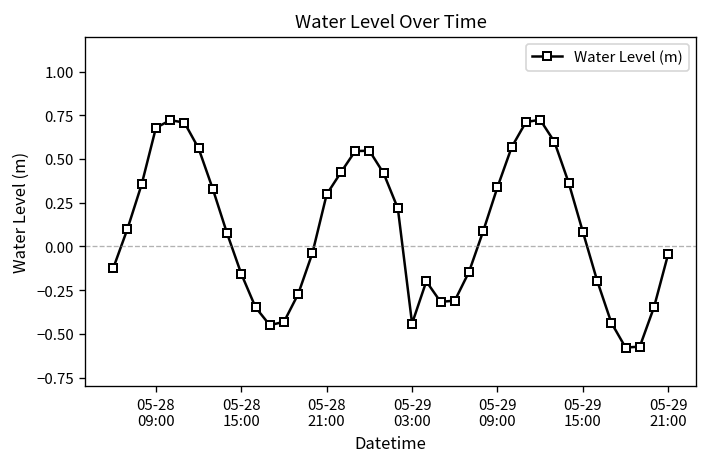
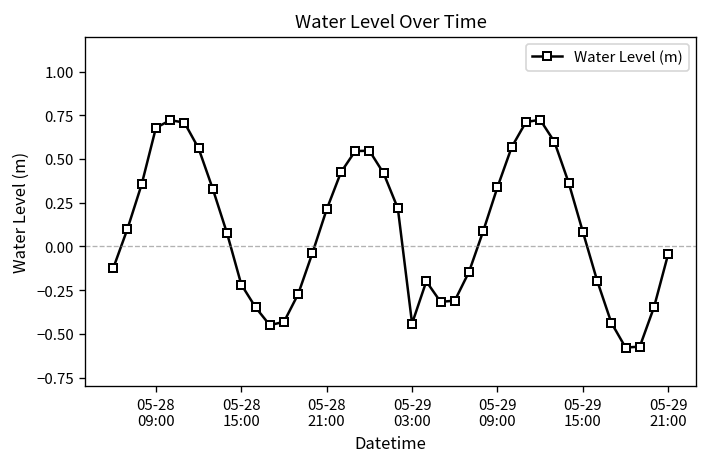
  {
    "05-28 09:00": 0.68,
-   "05-28 15:00": -0.16,
-   "05-28 21:00": 0.30,
+   "05-28 15:00": -0.22,
+   "05-28 21:00": 0.21,
    "05-29 03:00": -0.44,
    "05-29 09:00": 0.34,
    "05-29 15:00": 0.08,
    "05-29 21:00": -0.04
  }
